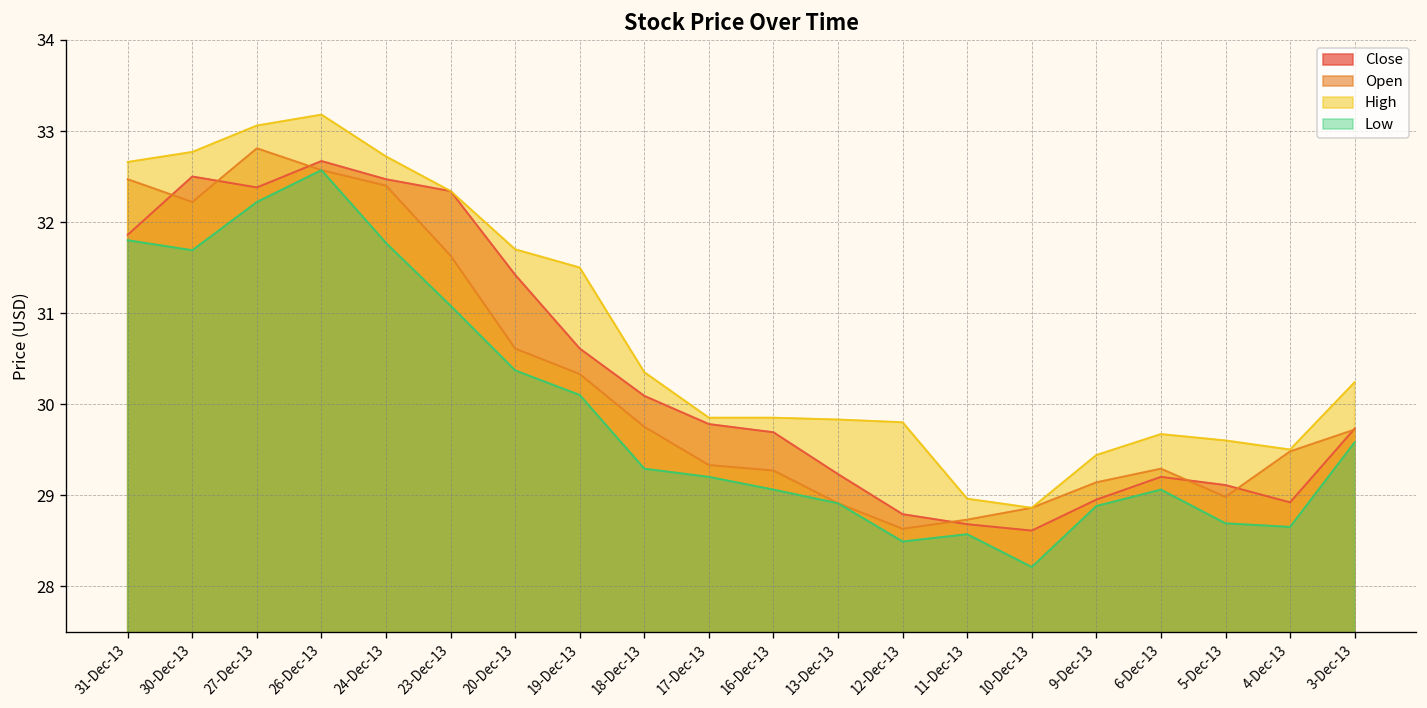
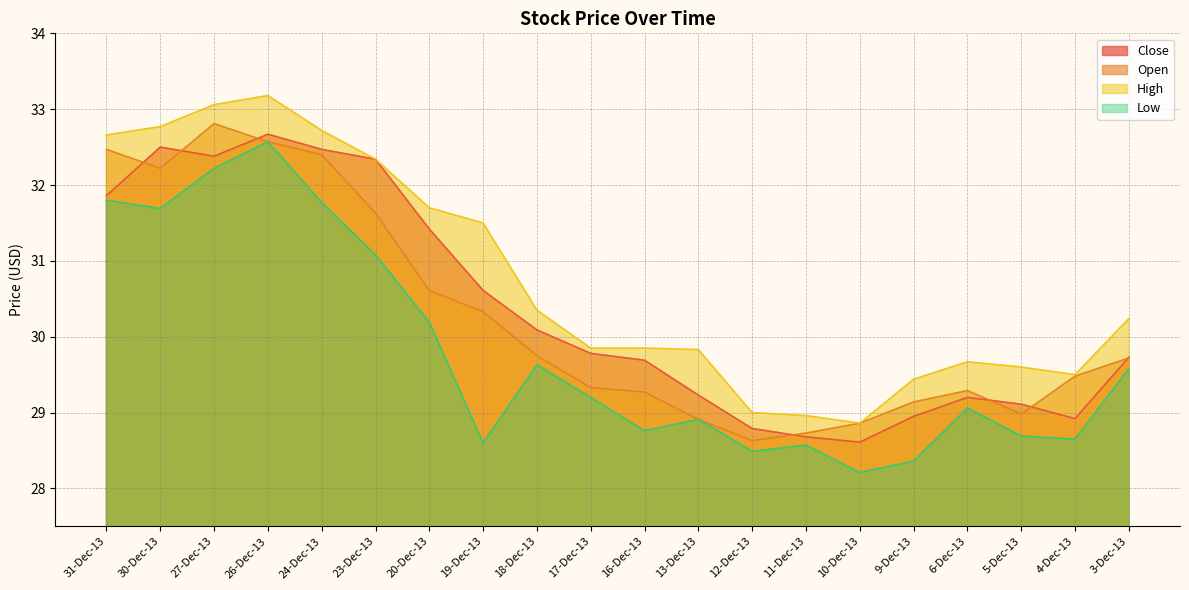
  {
    "High": {
      "31-Dec-13": 32.7,
      "30-Dec-13": 32.8,
      "27-Dec-13": 33.1,
      "26-Dec-13": 33.2,
      "24-Dec-13": 32.7,
      "20-Dec-13": 31.7,
      "19-Dec-13": 31.5,
      "18-Dec-13": 30.4,
      "17-Dec-13": 29.9,
      "16-Dec-13": 29.9,
      "13-Dec-13": 29.8,
-     "12-Dec-13": 29.8,
+     "12-Dec-13": 29.0,
      "11-Dec-13": 29.0,
      "9-Dec-13": 29.4,
      "6-Dec-13": 29.7,
      "5-Dec-13": 29.6,
      "3-Dec-13": 30.2
    },
    "Low": {
      "31-Dec-13": 31.8,
      "30-Dec-13": 31.7,
      "27-Dec-13": 32.2,
      "24-Dec-13": 31.8,
      "23-Dec-13": 31.1,
-     "20-Dec-13": 30.4,
-     "19-Dec-13": 30.1,
-     "18-Dec-13": 29.3,
+     "20-Dec-13": 30.2,
+     "19-Dec-13": 28.6,
+     "18-Dec-13": 29.6,
      "17-Dec-13": 29.2,
-     "16-Dec-13": 29.1,
+     "16-Dec-13": 28.8,
      "12-Dec-13": 28.5,
      "11-Dec-13": 28.6,
      "10-Dec-13": 28.2,
-     "9-Dec-13": 28.9,
+     "9-Dec-13": 28.4,
      "6-Dec-13": 29.1,
      "5-Dec-13": 28.7,
      "4-Dec-13": 28.7,
      "3-Dec-13": 29.6
    }
  }
